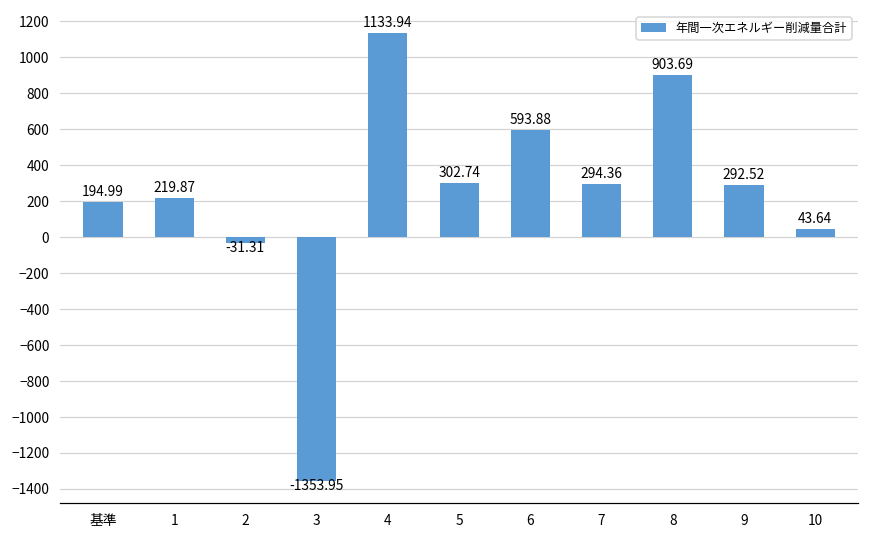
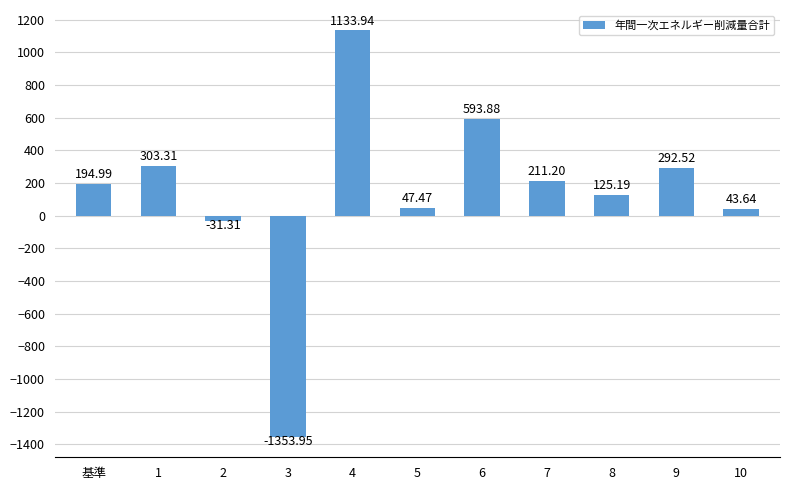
  {
    "基準": 194.99,
-   "1": 219.87,
+   "1": 303.31,
    "2": -31.31,
    "3": -1353.95,
    "4": 1133.94,
-   "5": 302.74,
+   "5": 47.47,
    "6": 593.88,
-   "7": 294.36,
-   "8": 903.69,
+   "7": 211.20,
+   "8": 125.19,
    "9": 292.52,
    "10": 43.64
  }
